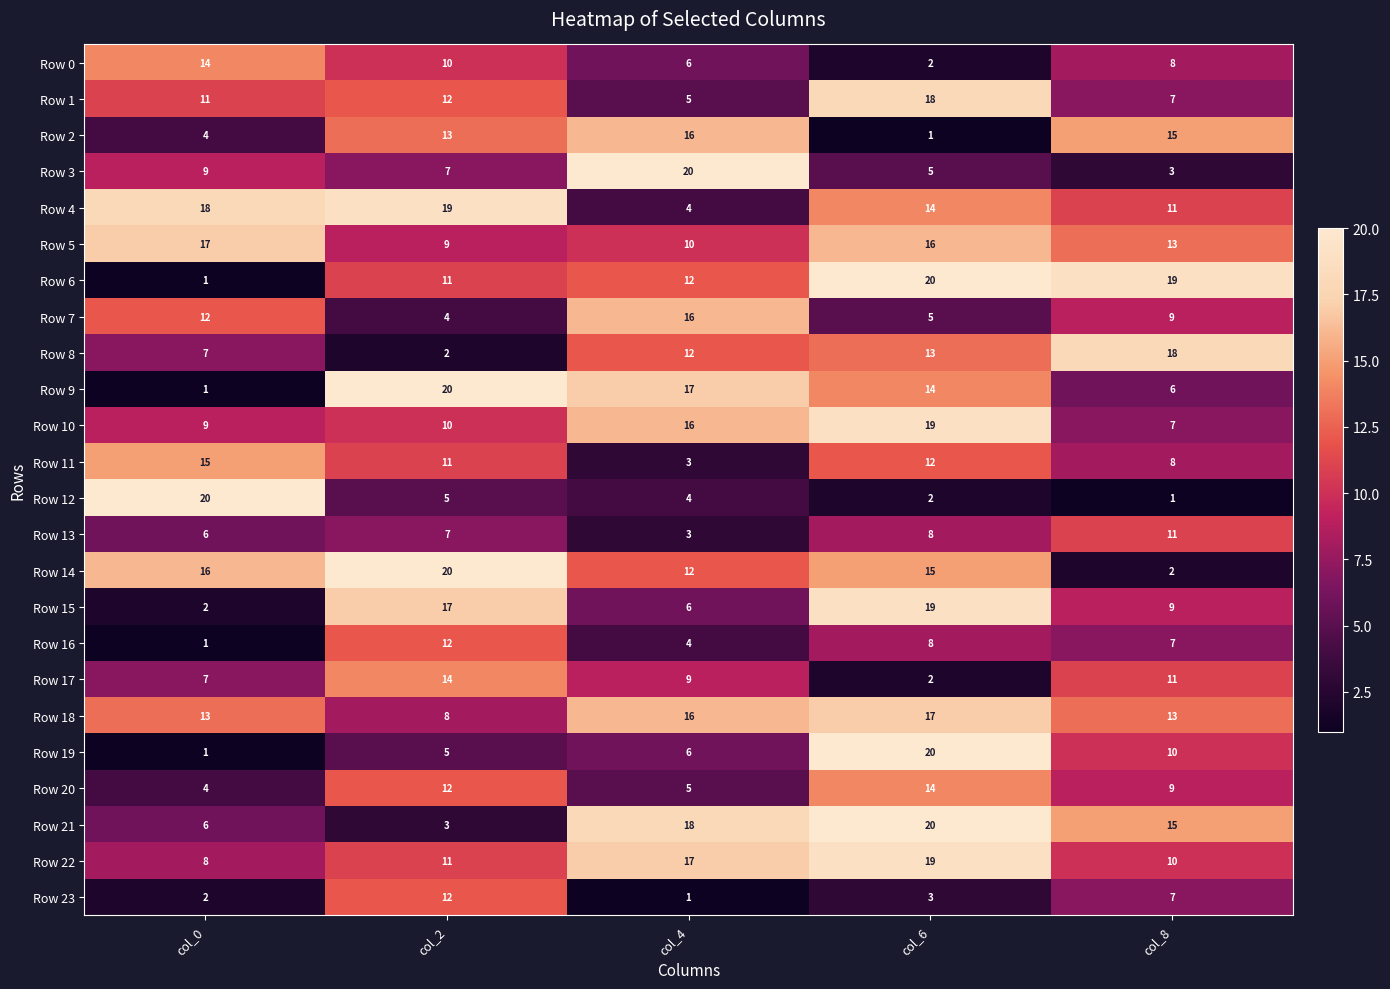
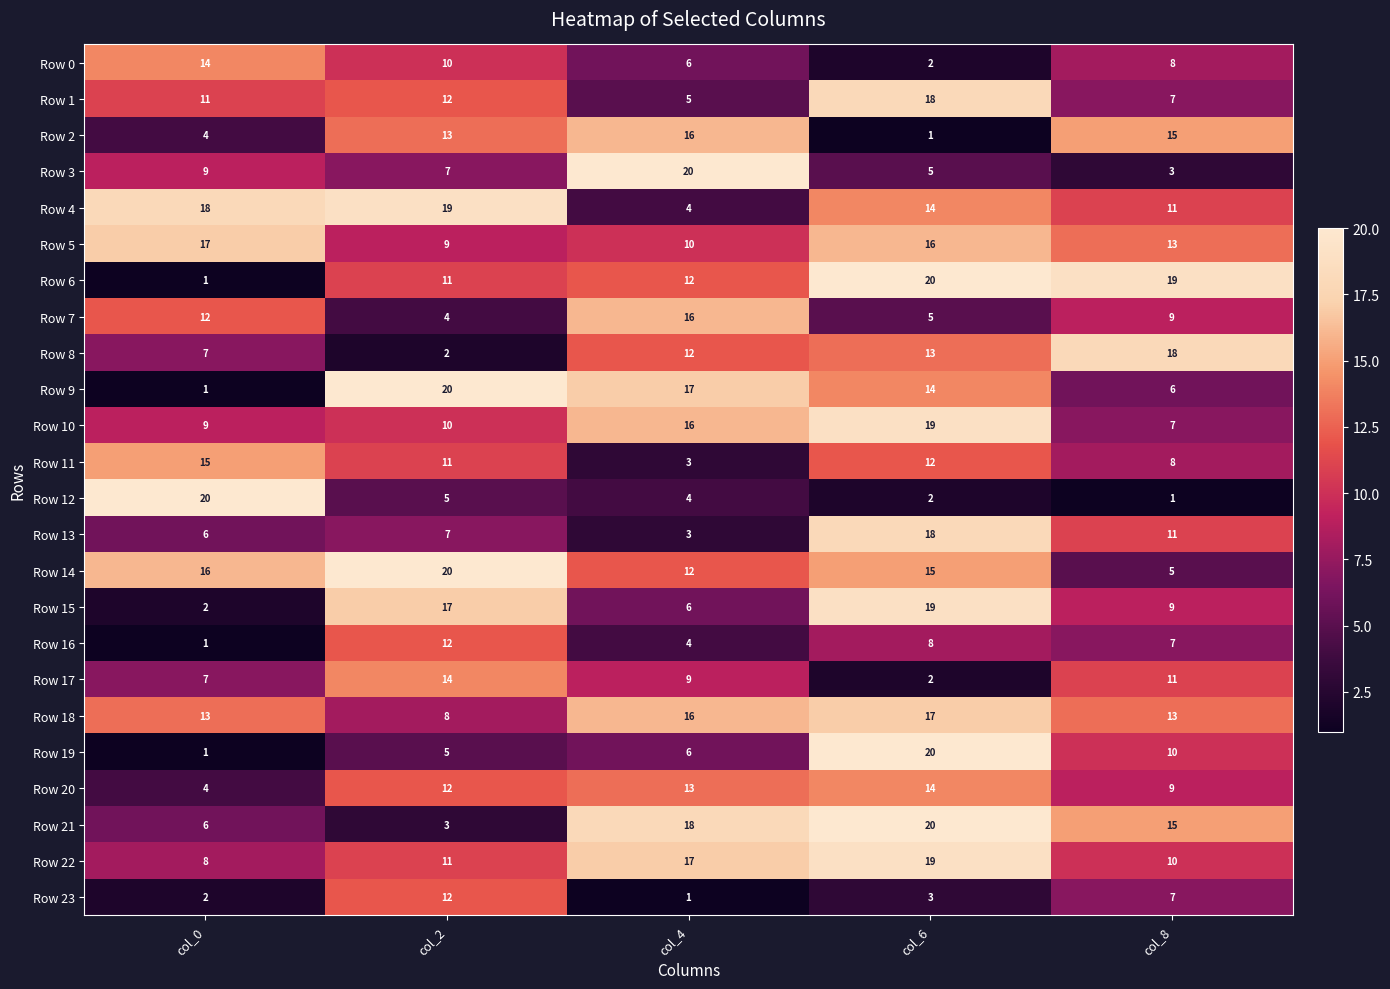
  {
    "Row 0": {
      "col_0": 14,
      "col_2": 10,
      "col_4": 6,
      "col_6": 2,
      "col_8": 8
    },
    "Row 1": {
      "col_0": 11,
      "col_2": 12,
      "col_4": 5,
      "col_6": 18,
      "col_8": 7
    },
    "Row 2": {
      "col_0": 4,
      "col_2": 13,
      "col_4": 16,
      "col_6": 1,
      "col_8": 15
    },
    "Row 3": {
      "col_0": 9,
      "col_2": 7,
      "col_4": 20,
      "col_6": 5,
      "col_8": 3
    },
    "Row 4": {
      "col_0": 18,
      "col_2": 19,
      "col_4": 4,
      "col_6": 14,
      "col_8": 11
    },
    "Row 5": {
      "col_0": 17,
      "col_2": 9,
      "col_4": 10,
      "col_6": 16,
      "col_8": 13
    },
    "Row 6": {
      "col_0": 1,
      "col_2": 11,
      "col_4": 12,
      "col_6": 20,
      "col_8": 19
    },
    "Row 7": {
      "col_0": 12,
      "col_2": 4,
      "col_4": 16,
      "col_6": 5,
      "col_8": 9
    },
    "Row 8": {
      "col_0": 7,
      "col_2": 2,
      "col_4": 12,
      "col_6": 13,
      "col_8": 18
    },
    "Row 9": {
      "col_0": 1,
      "col_2": 20,
      "col_4": 17,
      "col_6": 14,
      "col_8": 6
    },
    "Row 10": {
      "col_0": 9,
      "col_2": 10,
      "col_4": 16,
      "col_6": 19,
      "col_8": 7
    },
    "Row 11": {
      "col_0": 15,
      "col_2": 11,
      "col_4": 3,
      "col_6": 12,
      "col_8": 8
    },
    "Row 12": {
      "col_0": 20,
      "col_2": 5,
      "col_4": 4,
      "col_6": 2,
      "col_8": 1
    },
    "Row 13": {
      "col_0": 6,
      "col_2": 7,
      "col_4": 3,
-     "col_6": 8,
+     "col_6": 18,
      "col_8": 11
    },
    "Row 14": {
      "col_0": 16,
      "col_2": 20,
      "col_4": 12,
      "col_6": 15,
-     "col_8": 2
+     "col_8": 5
    },
    "Row 15": {
      "col_0": 2,
      "col_2": 17,
      "col_4": 6,
      "col_6": 19,
      "col_8": 9
    },
    "Row 16": {
      "col_0": 1,
      "col_2": 12,
      "col_4": 4,
      "col_6": 8,
      "col_8": 7
    },
    "Row 17": {
      "col_0": 7,
      "col_2": 14,
      "col_4": 9,
      "col_6": 2,
      "col_8": 11
    },
    "Row 18": {
      "col_0": 13,
      "col_2": 8,
      "col_4": 16,
      "col_6": 17,
      "col_8": 13
    },
    "Row 19": {
      "col_0": 1,
      "col_2": 5,
      "col_4": 6,
      "col_6": 20,
      "col_8": 10
    },
    "Row 20": {
      "col_0": 4,
      "col_2": 12,
-     "col_4": 5,
+     "col_4": 13,
      "col_6": 14,
      "col_8": 9
    },
    "Row 21": {
      "col_0": 6,
      "col_2": 3,
      "col_4": 18,
      "col_6": 20,
      "col_8": 15
    },
    "Row 22": {
      "col_0": 8,
      "col_2": 11,
      "col_4": 17,
      "col_6": 19,
      "col_8": 10
    },
    "Row 23": {
      "col_0": 2,
      "col_2": 12,
      "col_4": 1,
      "col_6": 3,
      "col_8": 7
    }
  }
